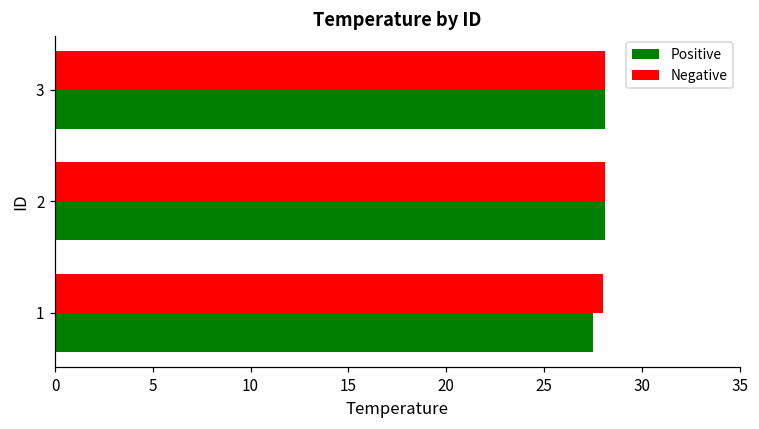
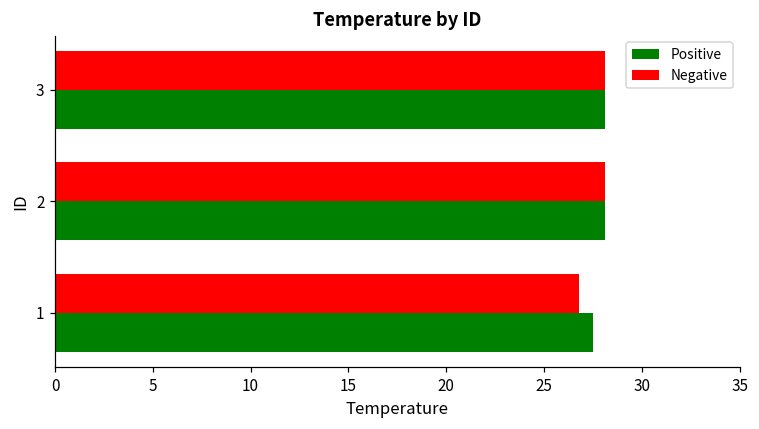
  {
    "Positive": {
      "3": 28.1,
      "2": 28.1,
      "1": 27.5
    },
    "Negative": {
      "3": 28.1,
      "2": 28.1,
-     "1": 28.0
+     "1": 26.8
    }
  }
